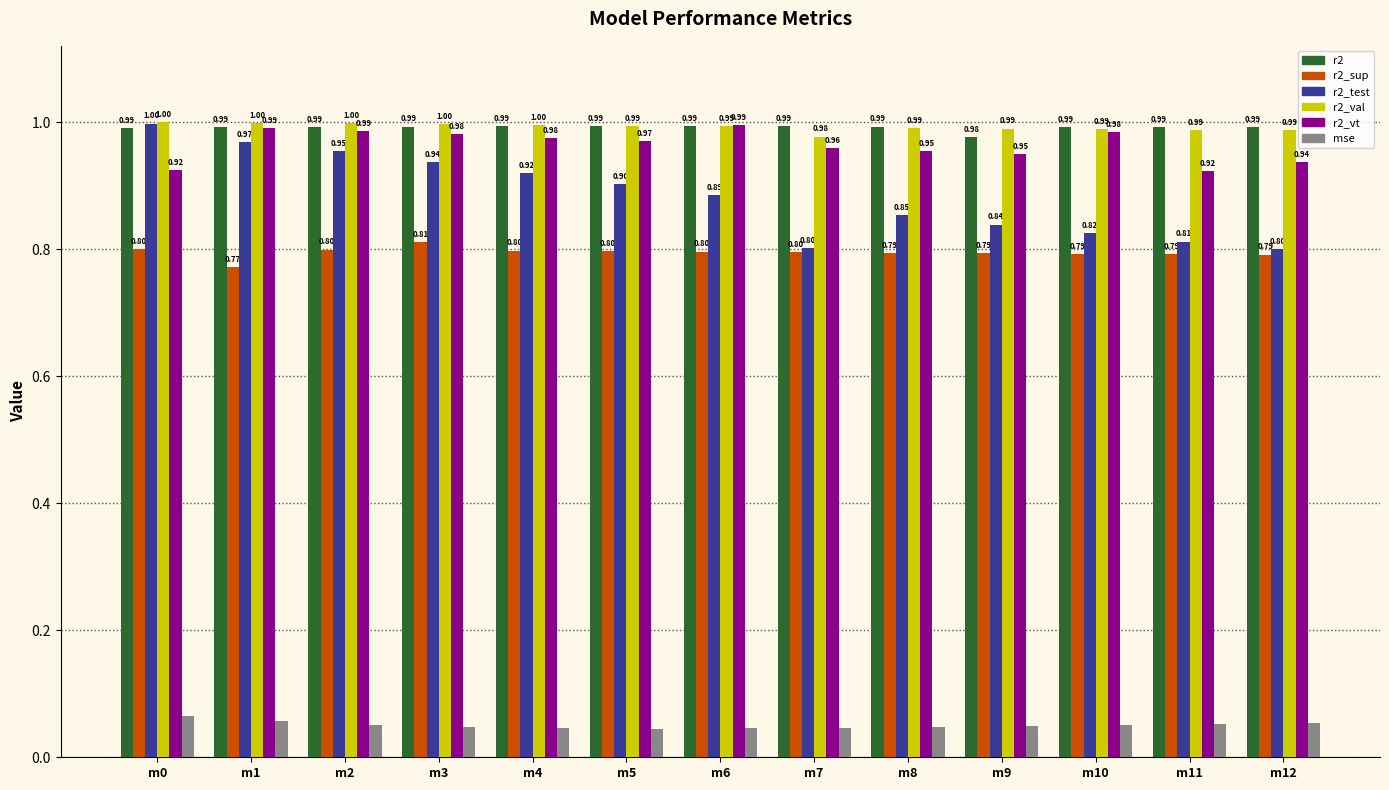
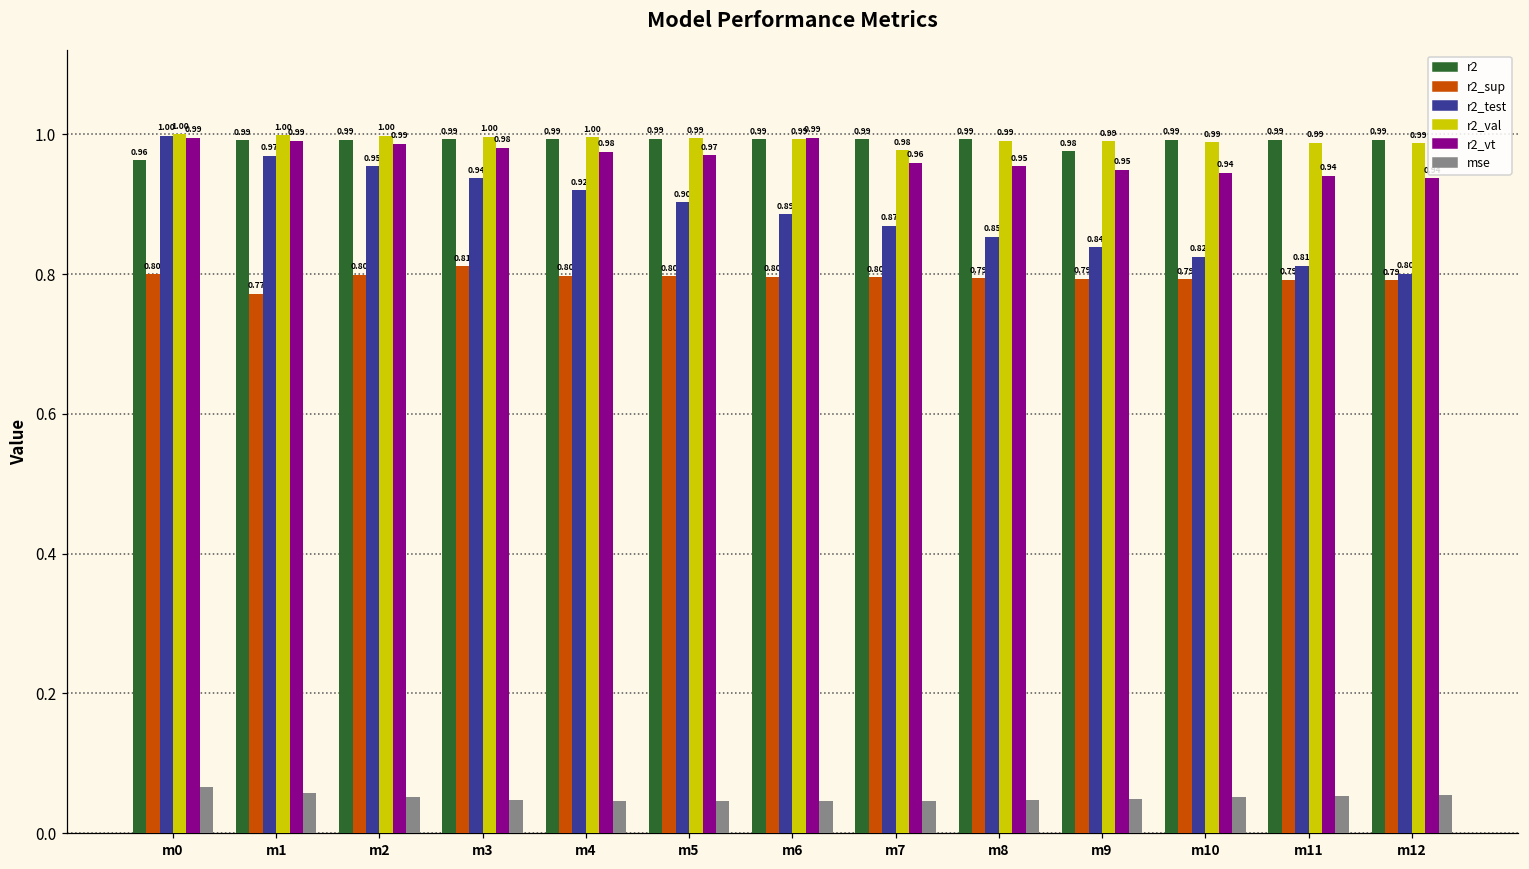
  {
    "r2": {
-     "m0": 0.99,
+     "m0": 0.96,
      "m1": 0.99,
      "m2": 0.99,
      "m3": 0.99,
      "m4": 0.99,
      "m5": 0.99,
      "m6": 0.99,
      "m7": 0.99,
      "m8": 0.99,
      "m9": 0.98,
      "m10": 0.99,
      "m11": 0.99,
      "m12": 0.99
    },
    "r2_sup": {
      "m0": 0.80,
      "m1": 0.77,
      "m2": 0.80,
      "m3": 0.81,
      "m4": 0.80,
      "m5": 0.80,
      "m6": 0.80,
      "m7": 0.80,
      "m8": 0.79,
      "m9": 0.79,
      "m10": 0.79,
      "m11": 0.79,
      "m12": 0.79
    },
    "r2_test": {
      "m1": 0.97,
      "m2": 0.95,
      "m3": 0.94,
      "m4": 0.92,
      "m5": 0.90,
      "m6": 0.89,
-     "m7": 0.80,
+     "m7": 0.87,
      "m8": 0.85,
      "m9": 0.84,
      "m10": 0.82,
      "m11": 0.81,
      "m12": 0.80
    },
    "r2_val": {
      "m1": 1.00,
      "m2": 1.00,
      "m3": 1.00,
      "m4": 1.00,
      "m5": 0.99,
      "m7": 0.98,
      "m8": 0.99,
      "m9": 0.99,
      "m11": 0.99,
      "m12": 0.99
    },
    "r2_vt": {
-     "m0": 0.92,
+     "m0": 0.99,
      "m1": 0.99,
      "m2": 0.99,
      "m3": 0.98,
      "m4": 0.98,
      "m5": 0.97,
      "m7": 0.96,
      "m8": 0.95,
      "m9": 0.95,
-     "m10": 0.98,
-     "m11": 0.92,
+     "m10": 0.94,
+     "m11": 0.94,
      "m12": 0.94
    },
    "mse": {
      "m0": 0.07,
      "m1": 0.06,
      "m2": 0.05,
      "m3": 0.05,
      "m4": 0.05,
      "m5": 0.05,
      "m6": 0.05,
      "m7": 0.05,
      "m8": 0.05,
      "m9": 0.05,
      "m10": 0.05,
      "m11": 0.05,
      "m12": 0.05
    }
  }
